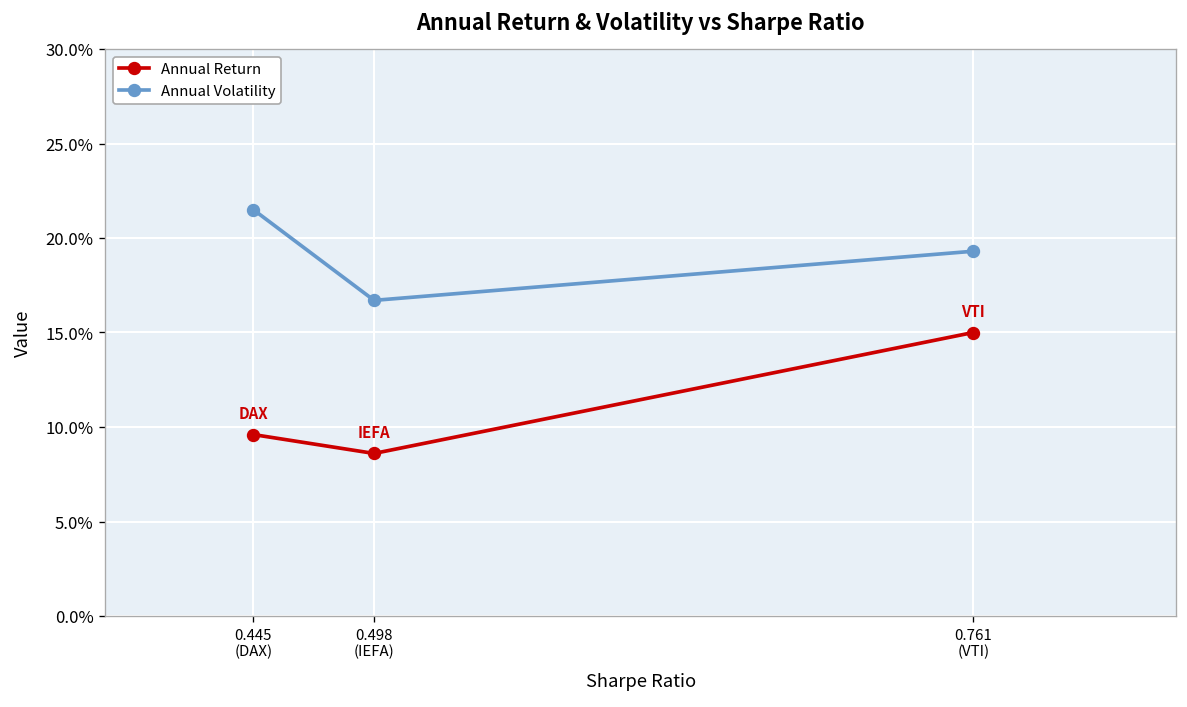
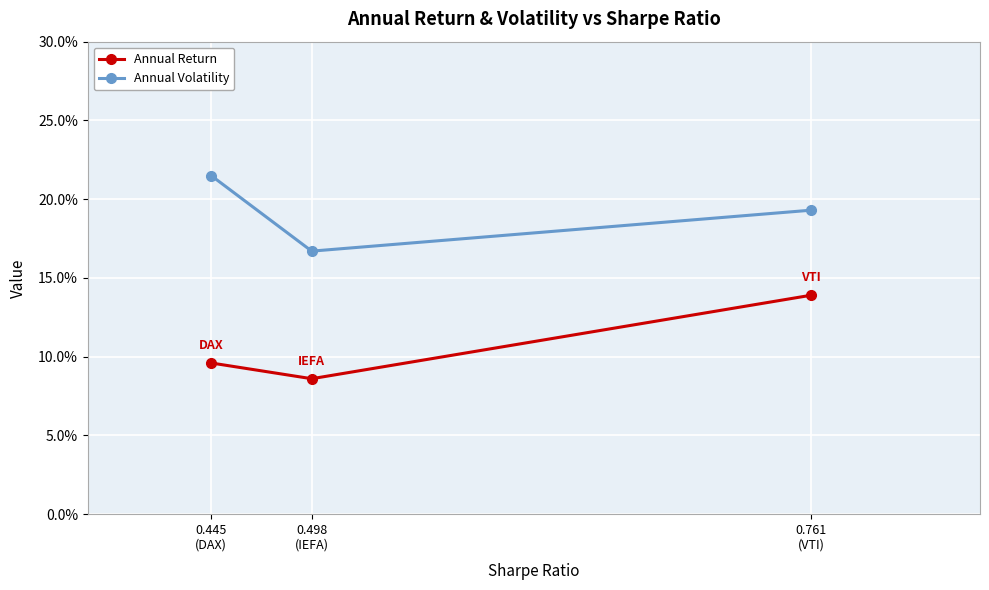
  {
    "Annual Return": {
      "0.445 (DAX)": "9.6%",
      "0.498 (IEFA)": "8.6%",
-     "0.761 (VTI)": "15.0%"
+     "0.761 (VTI)": "13.9%"
    },
    "Annual Volatility": {
      "0.445 (DAX)": "21.5%",
      "0.498 (IEFA)": "16.7%",
      "0.761 (VTI)": "19.3%"
    }
  }
